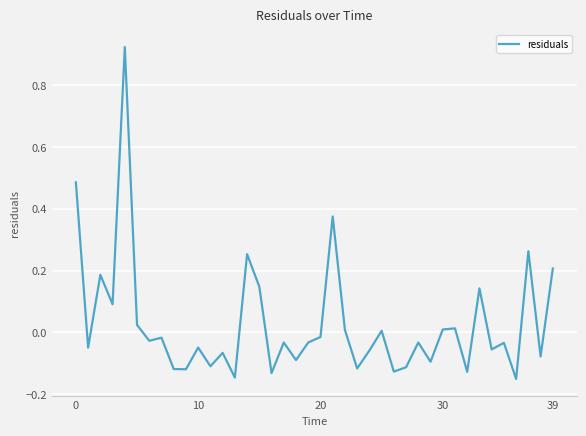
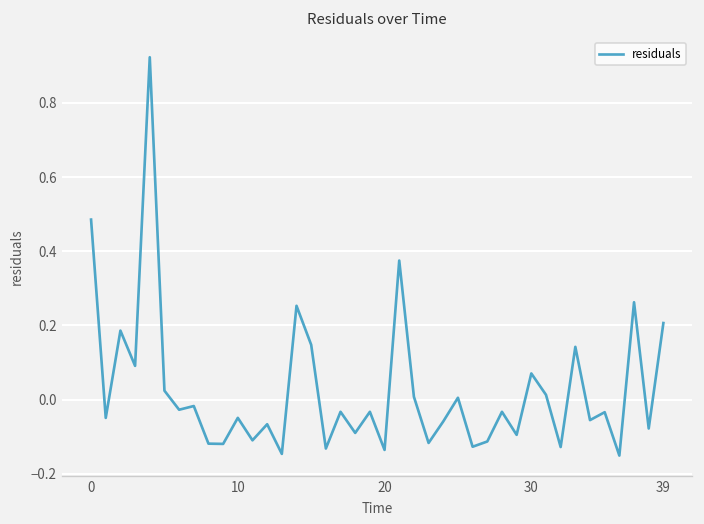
  {
    "0": 0.49,
    "10": -0.05,
-   "20": -0.02,
-   "30": 0.01,
+   "20": -0.14,
+   "30": 0.07,
    "39": 0.21
  }
